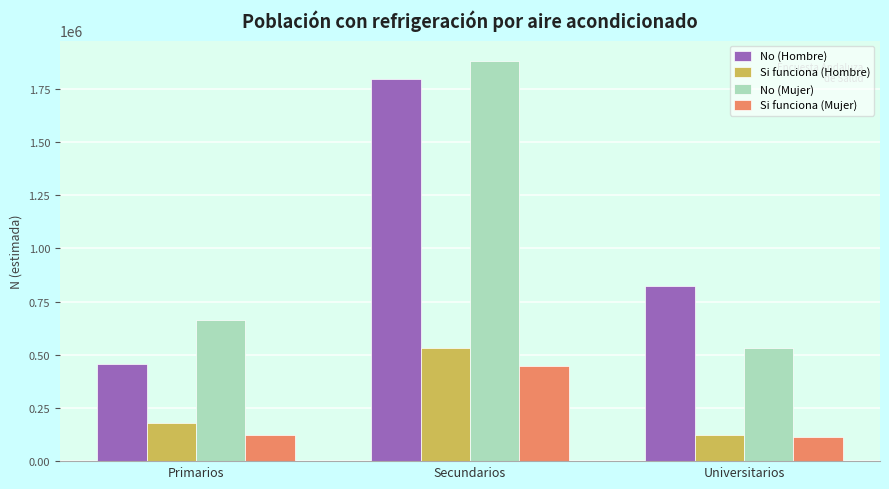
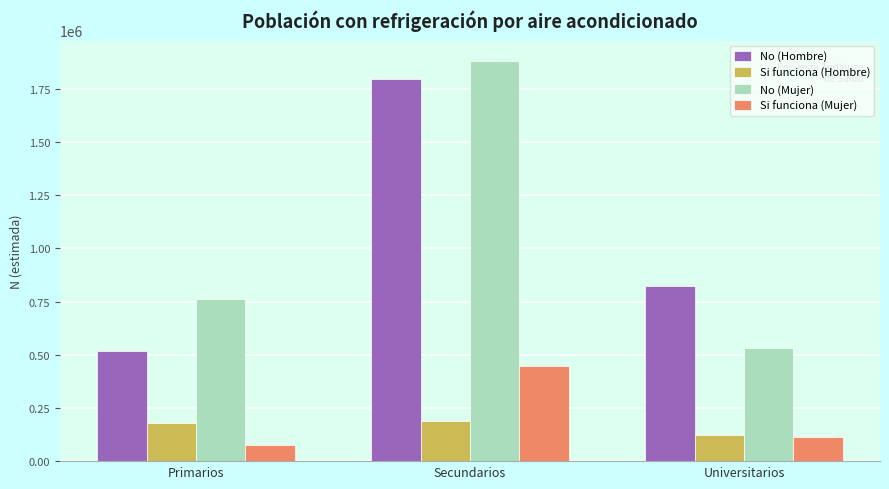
  {
    "No (Hombre)": {
-     "Primarios": 460000,
+     "Primarios": 520000,
      "Secundarios": 1800000,
      "Universitarios": 820000
    },
    "Si funciona (Hombre)": {
      "Primarios": 180000,
-     "Secundarios": 530000,
+     "Secundarios": 190000,
      "Universitarios": 120000
    },
    "No (Mujer)": {
-     "Primarios": 670000,
+     "Primarios": 760000,
      "Secundarios": 1880000,
      "Universitarios": 530000
    },
    "Si funciona (Mujer)": {
-     "Primarios": 120000,
+     "Primarios": 80000,
      "Secundarios": 450000,
      "Universitarios": 120000
    }
  }
